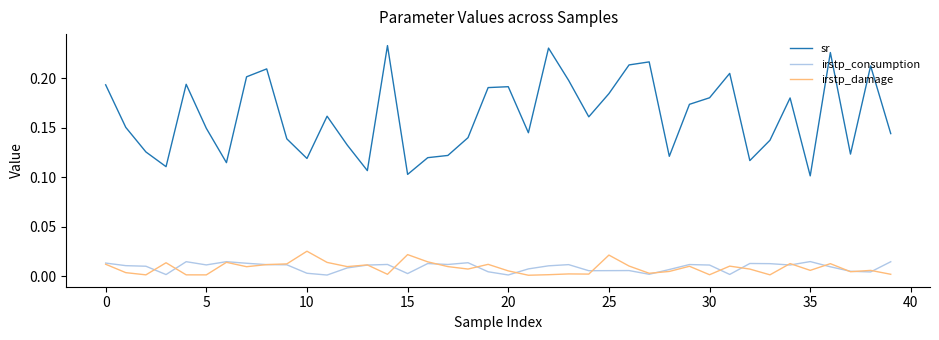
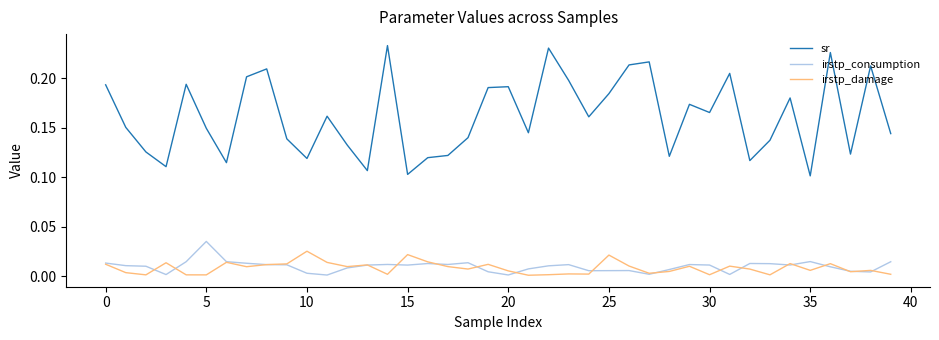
  {
    "sr": {
      "0": 0.19,
      "5": 0.15,
      "10": 0.12,
      "15": 0.10,
      "20": 0.19,
      "25": 0.18,
-     "30": 0.18,
+     "30": 0.17,
      "35": 0.10
    },
    "irstp_consumption": {
-     "5": 0.01,
+     "5": 0.04,
      "10": 0.00,
-     "15": 0.00,
+     "15": 0.01,
      "20": 0.00,
      "25": 0.01,
      "30": 0.01,
      "35": 0.01
    },
    "irstp_damage": {
      "5": 0.00,
      "10": 0.03,
      "15": 0.02,
      "20": 0.01,
      "25": 0.02,
      "30": 0.00,
      "35": 0.01
    }
  }
